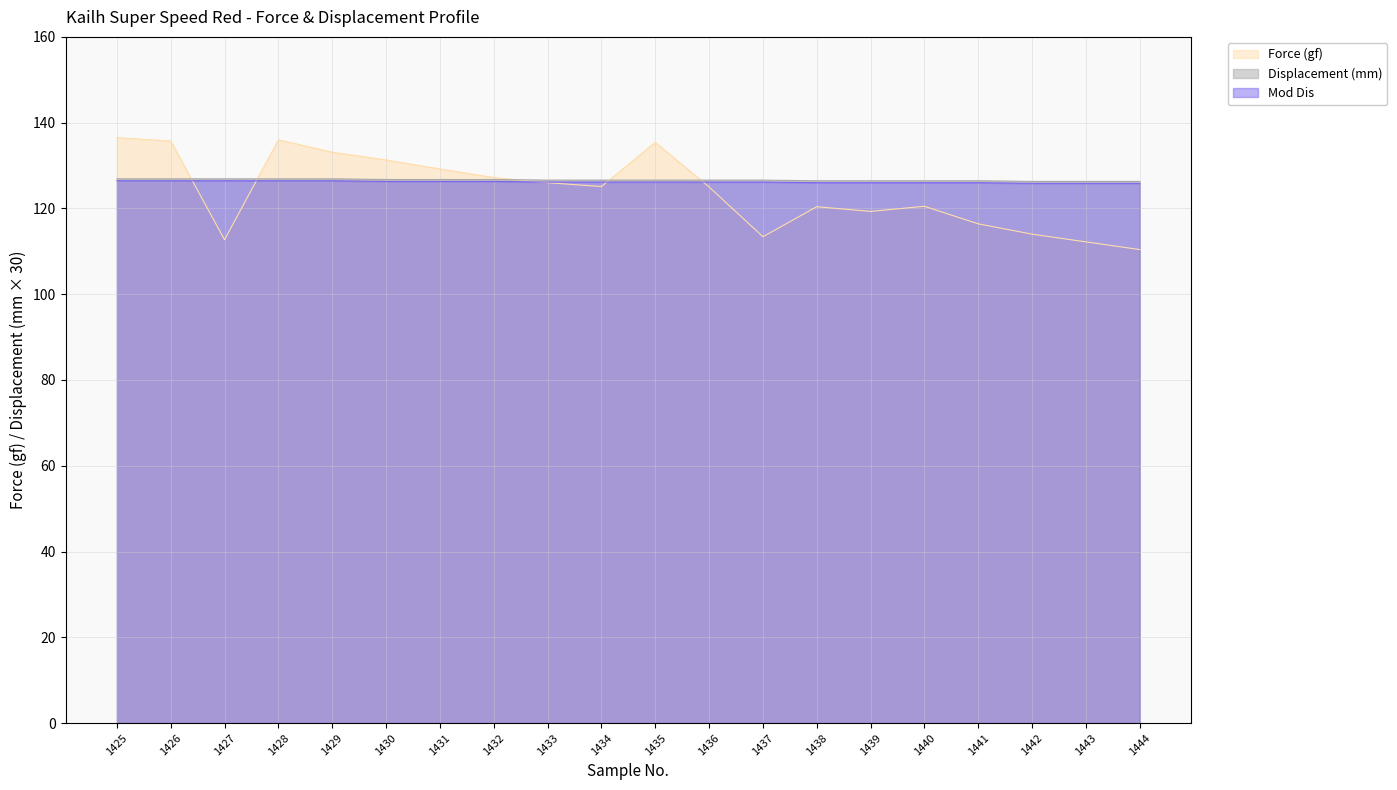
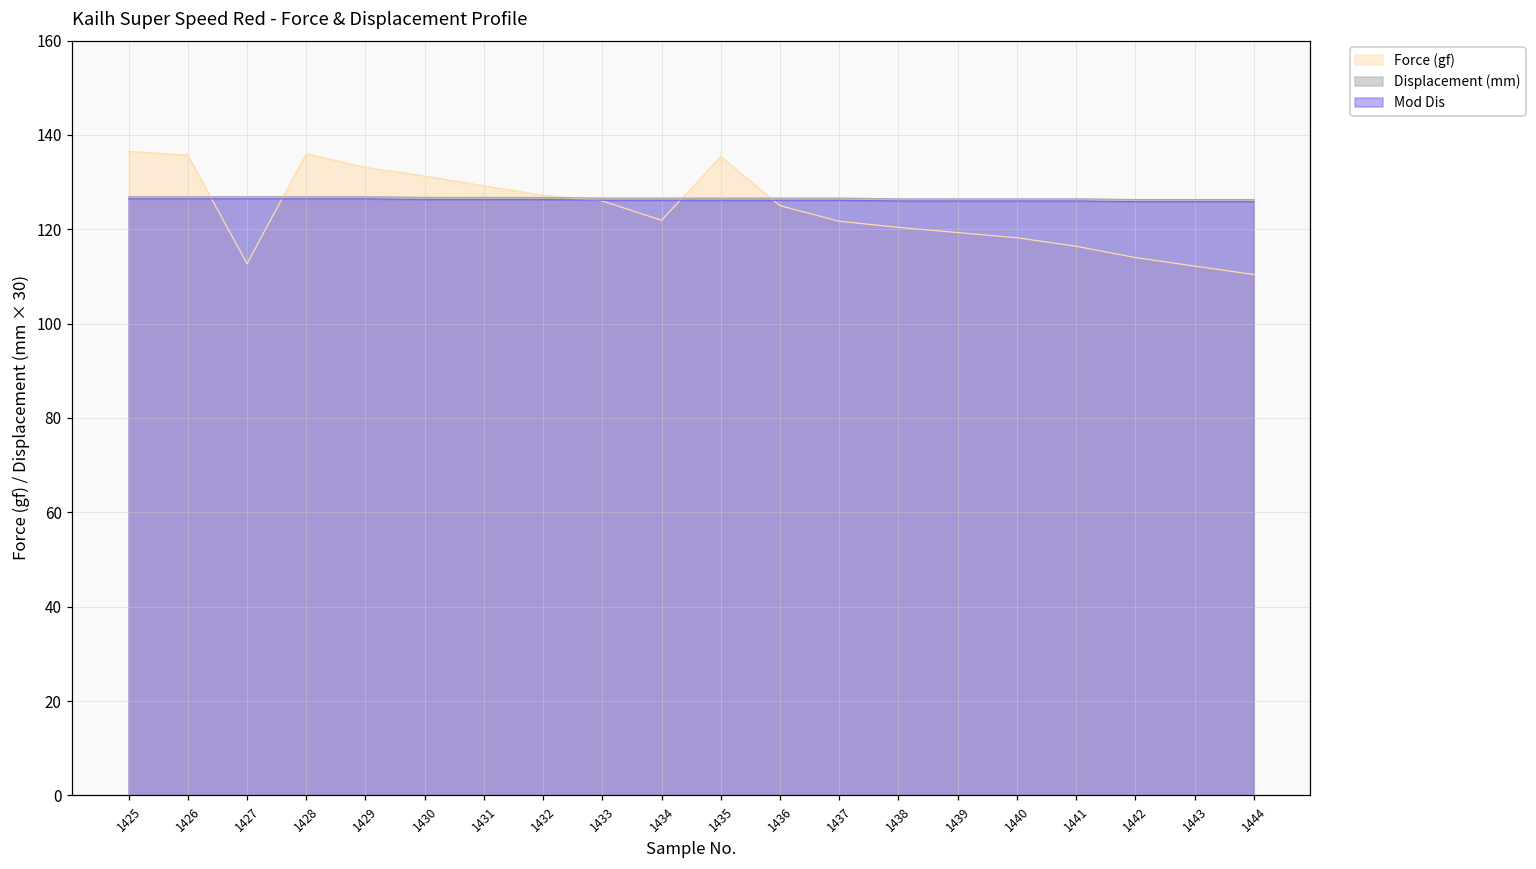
  {
    "Force (gf)": {
      "1425": 137,
      "1426": 136,
      "1427": 113,
      "1428": 136,
      "1429": 133,
      "1430": 131,
      "1431": 129,
-     "1434": 125,
+     "1434": 122,
      "1435": 135,
      "1436": 125,
-     "1437": 113,
+     "1437": 122,
      "1438": 120,
      "1439": 119,
-     "1440": 121,
+     "1440": 118,
      "1441": 116,
      "1442": 114,
      "1443": 112,
      "1444": 110
    }
  }
